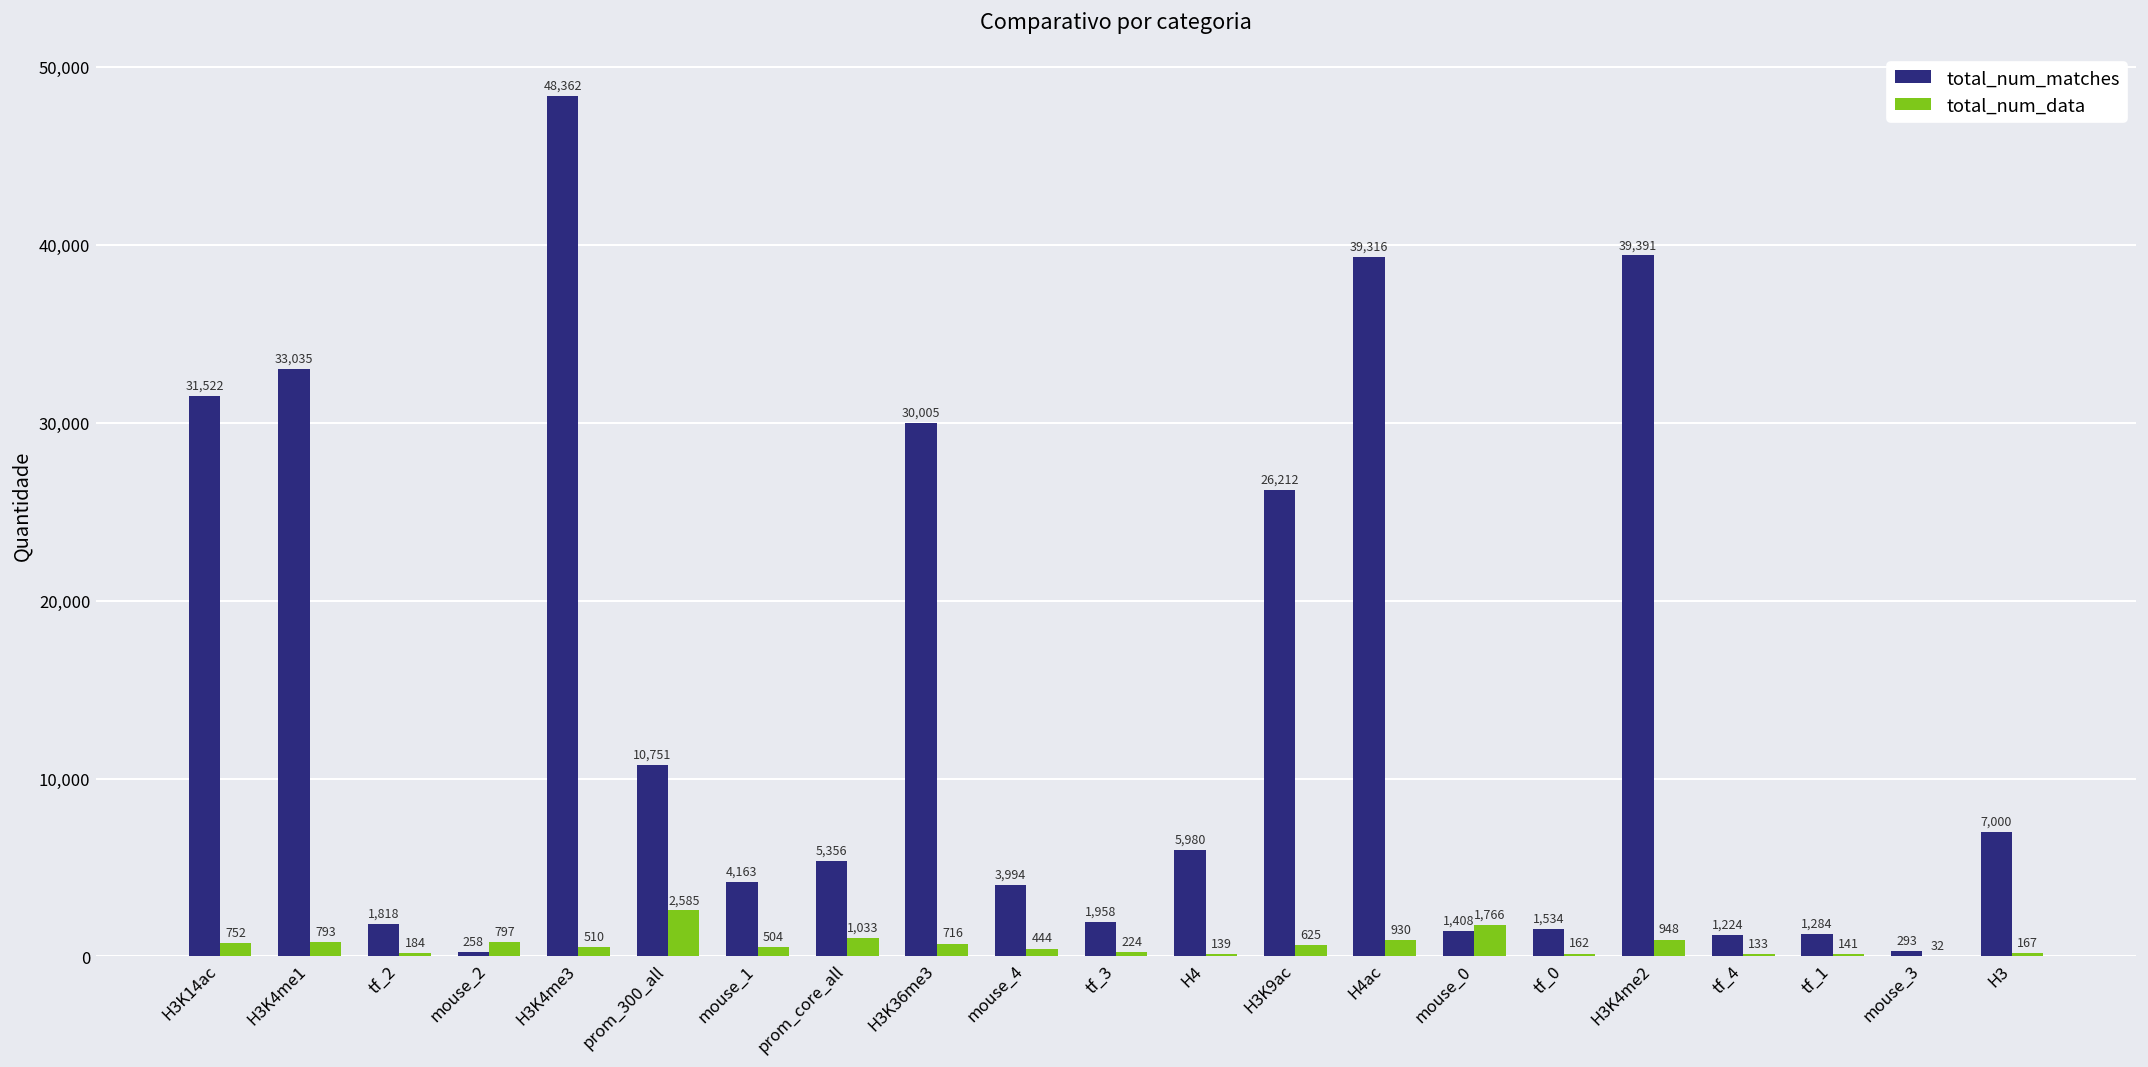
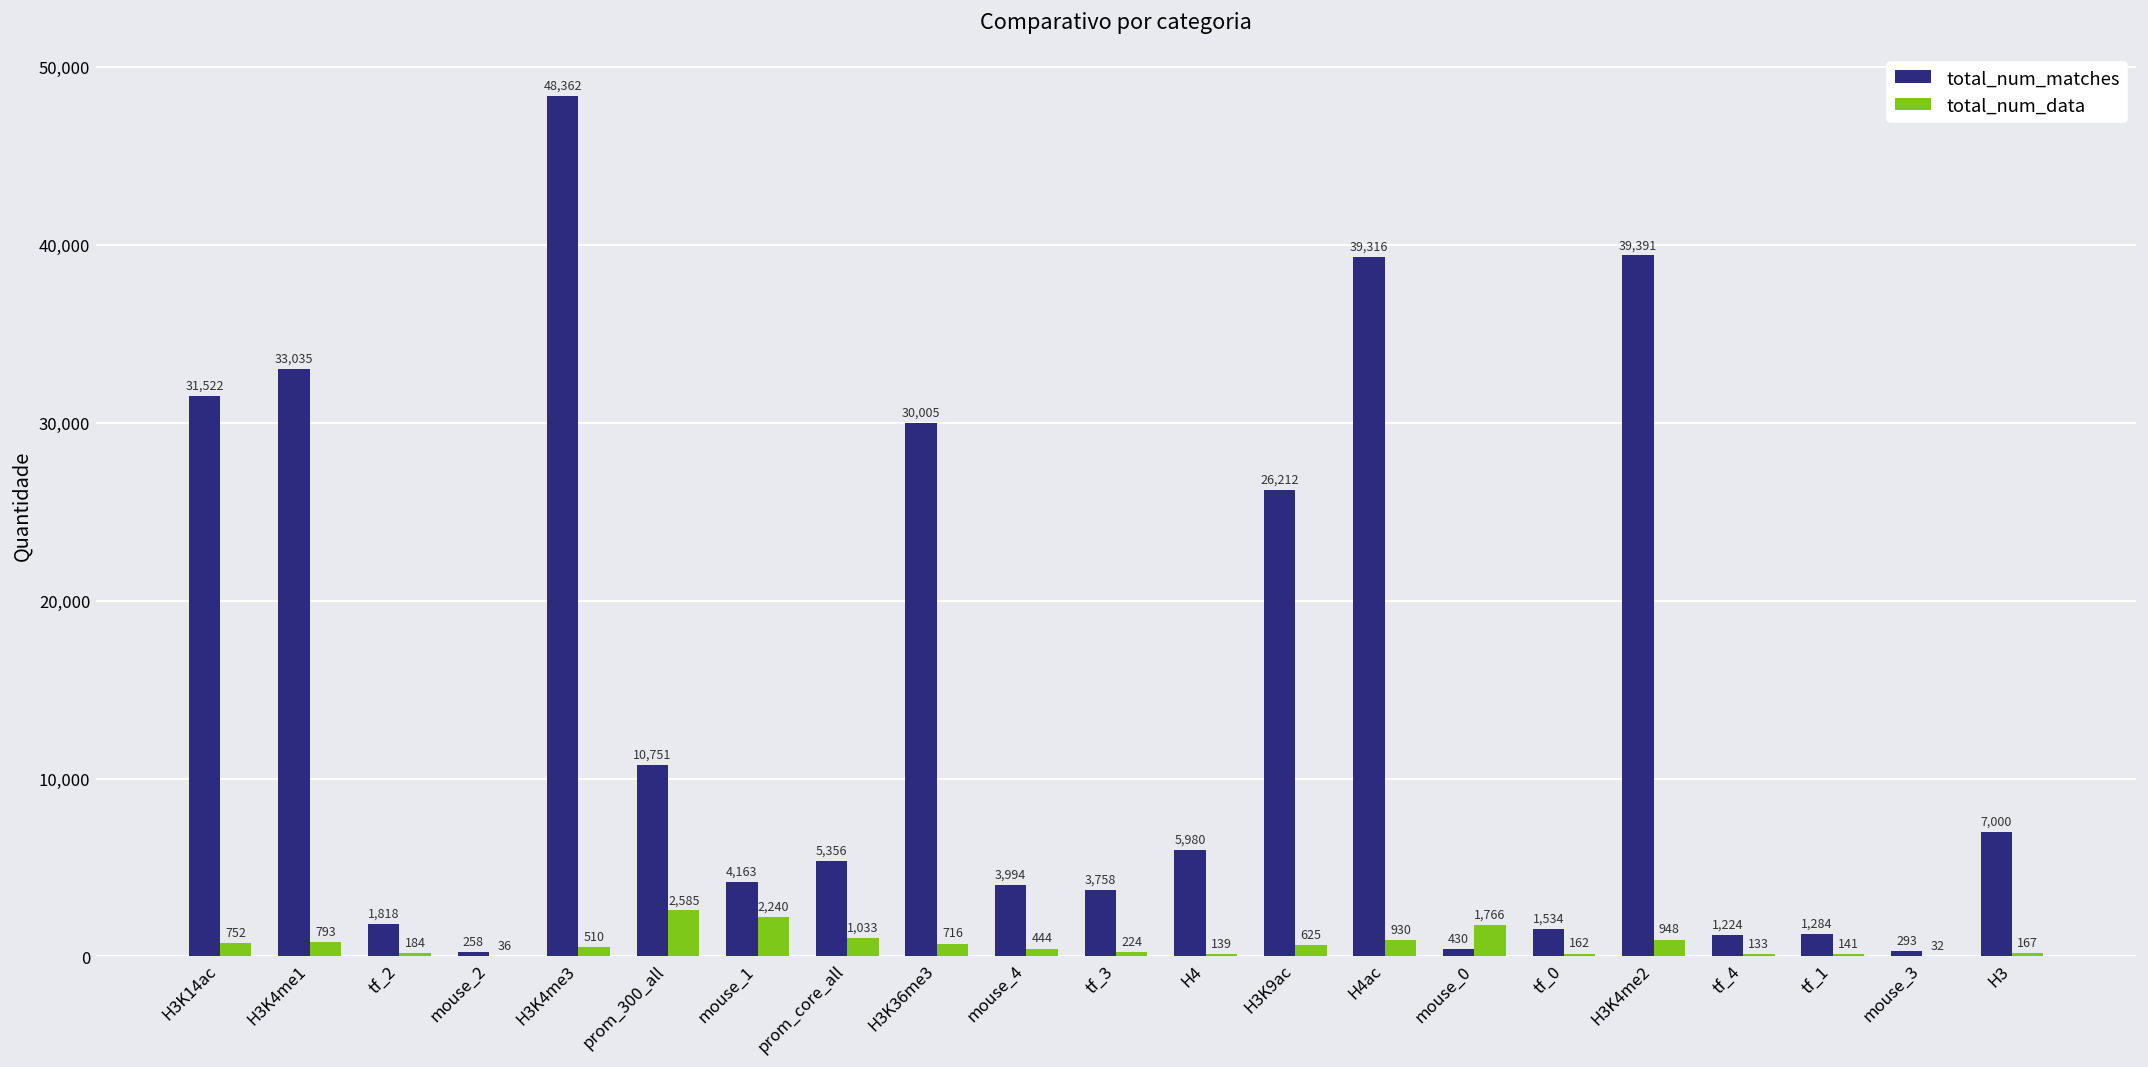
  {
    "total_num_matches": {
      "H3K14ac": "31,522",
      "H3K4me1": "33,035",
      "tf_2": "1,818",
      "mouse_2": "258",
      "H3K4me3": "48,362",
      "prom_300_all": "10,751",
      "mouse_1": "4,163",
      "prom_core_all": "5,356",
      "H3K36me3": "30,005",
      "mouse_4": "3,994",
-     "tf_3": "1,958",
+     "tf_3": "3,758",
      "H4": "5,980",
      "H3K9ac": "26,212",
      "H4ac": "39,316",
-     "mouse_0": "1,408",
+     "mouse_0": "430",
      "tf_0": "1,534",
      "H3K4me2": "39,391",
      "tf_4": "1,224",
      "tf_1": "1,284",
      "mouse_3": "293",
      "H3": "7,000"
    },
    "total_num_data": {
      "H3K14ac": "752",
      "H3K4me1": "793",
      "tf_2": "184",
-     "mouse_2": "797",
+     "mouse_2": "36",
      "H3K4me3": "510",
      "prom_300_all": "2,585",
-     "mouse_1": "504",
+     "mouse_1": "2,240",
      "prom_core_all": "1,033",
      "H3K36me3": "716",
      "mouse_4": "444",
      "tf_3": "224",
      "H4": "139",
      "H3K9ac": "625",
      "H4ac": "930",
      "mouse_0": "1,766",
      "tf_0": "162",
      "H3K4me2": "948",
      "tf_4": "133",
      "tf_1": "141",
      "mouse_3": "32",
      "H3": "167"
    }
  }
